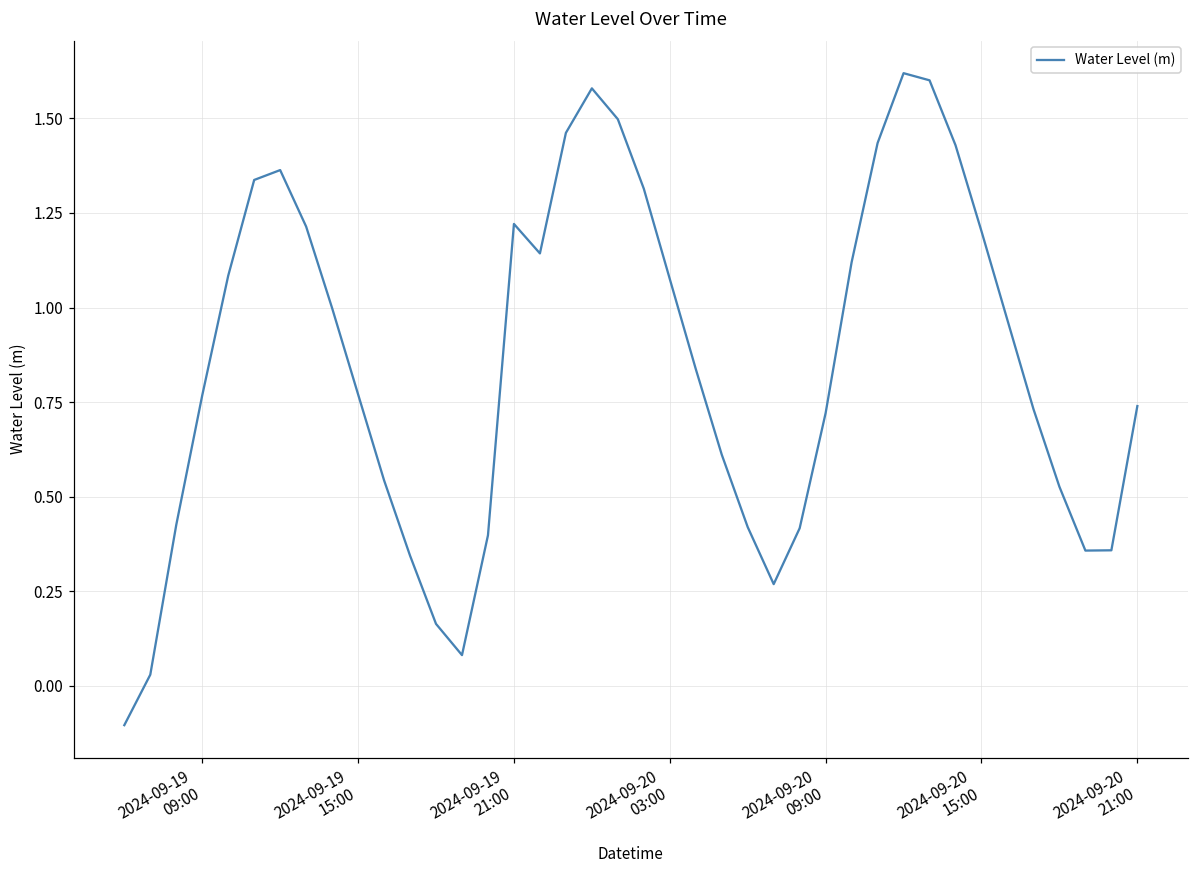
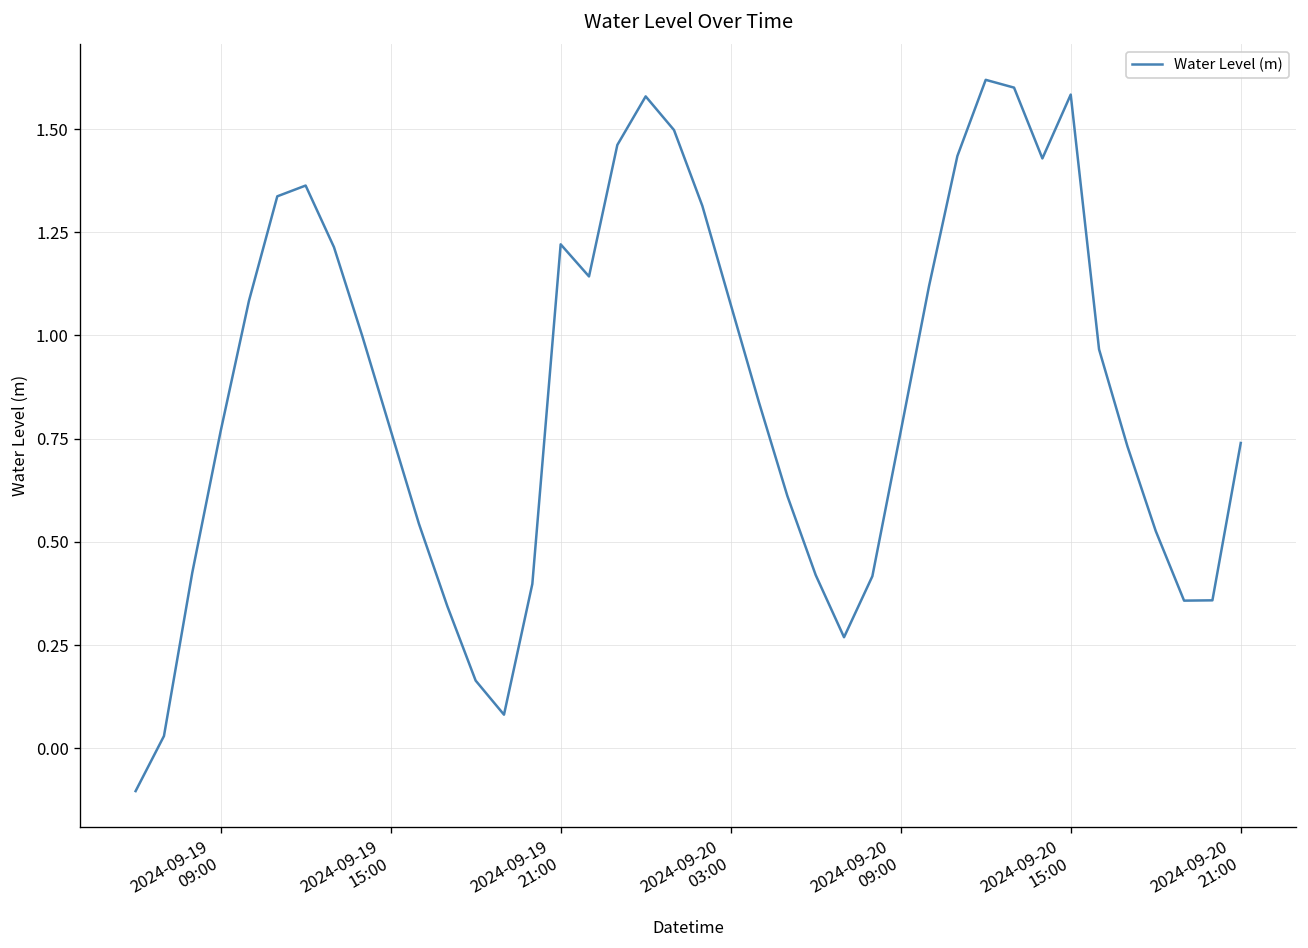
  {
    "2024-09-19 09:00": 0.77,
    "2024-09-19 15:00": 0.77,
    "2024-09-19 21:00": 1.22,
    "2024-09-20 03:00": 1.08,
-   "2024-09-20 09:00": 0.72,
-   "2024-09-20 15:00": 1.20,
+   "2024-09-20 09:00": 0.77,
+   "2024-09-20 15:00": 1.58,
    "2024-09-20 21:00": 0.74
  }
